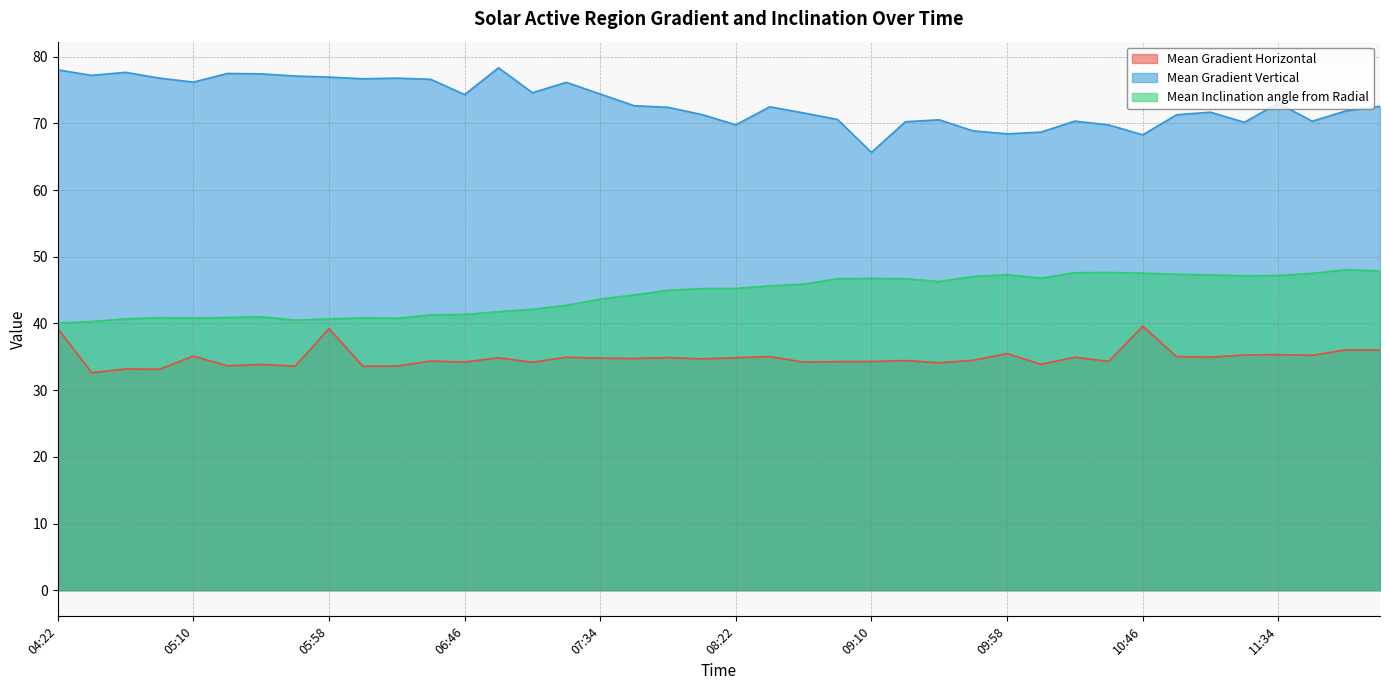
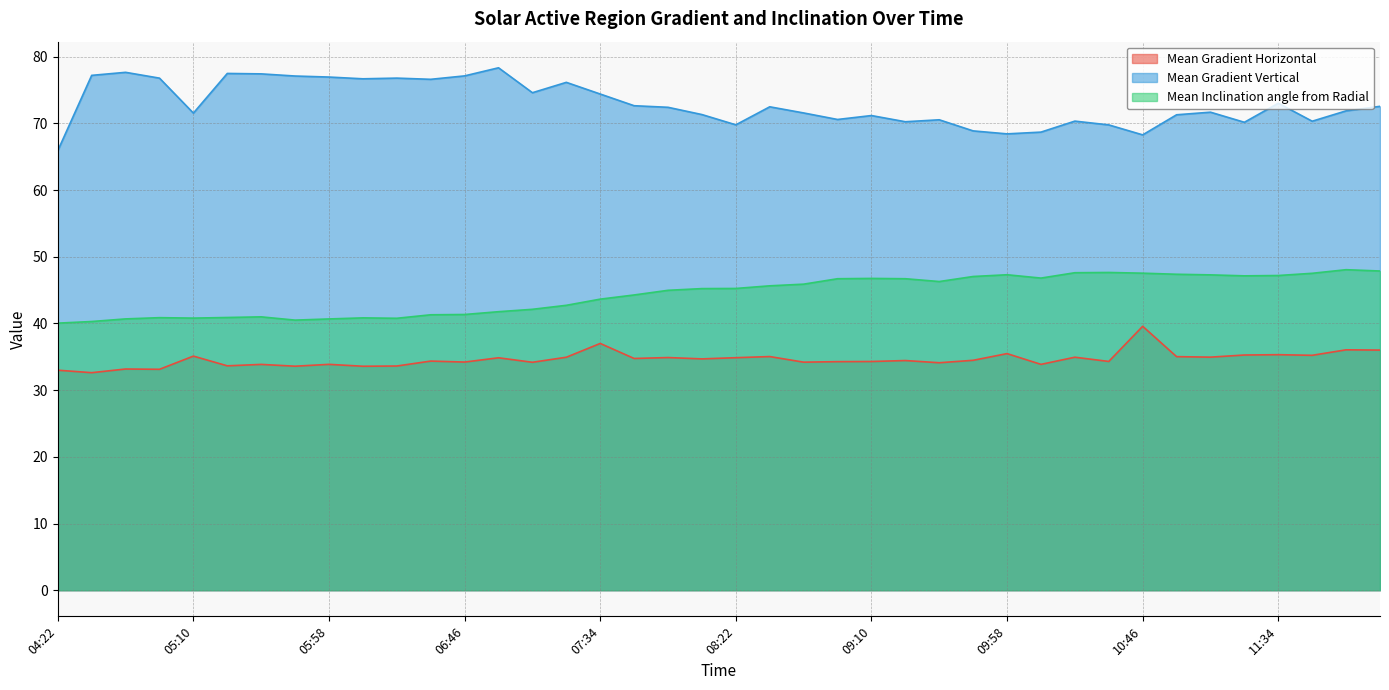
  {
    "Mean Gradient Horizontal": {
-     "04:22": 39,
+     "04:22": 33,
      "05:10": 35,
-     "05:58": 39,
+     "05:58": 34,
      "06:46": 34,
-     "07:34": 35,
+     "07:34": 37,
      "08:22": 35,
      "09:10": 34,
      "09:58": 35,
      "10:46": 40,
      "11:34": 35
    },
    "Mean Gradient Vertical": {
-     "04:22": 78,
-     "05:10": 76,
+     "04:22": 66,
+     "05:10": 72,
      "05:58": 77,
-     "06:46": 74,
+     "06:46": 77,
      "07:34": 74,
      "08:22": 70,
-     "09:10": 66,
+     "09:10": 71,
      "09:58": 68,
      "10:46": 68
    },
    "Mean Inclination angle from Radial": {
      "04:22": 40,
      "05:10": 41,
      "05:58": 41,
      "06:46": 41,
      "07:34": 44,
      "08:22": 45,
      "09:10": 47,
      "09:58": 47,
      "10:46": 48,
      "11:34": 47
    }
  }
